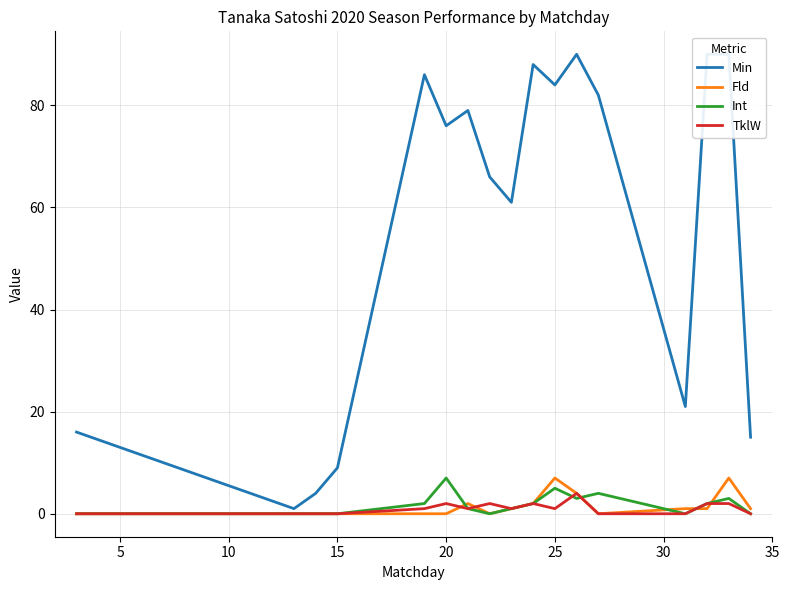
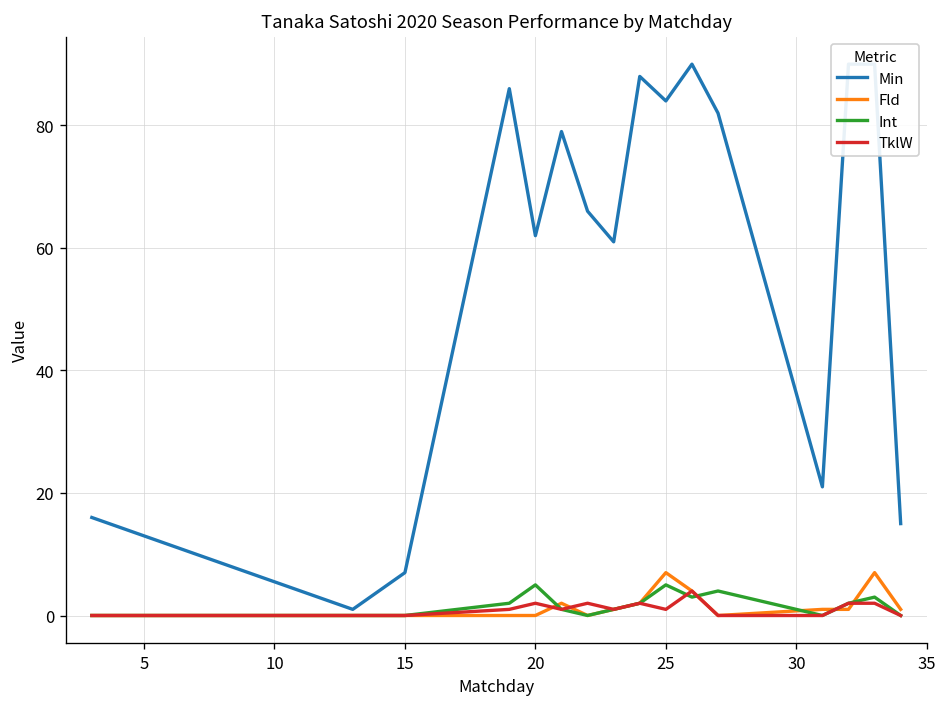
  {
    "Min": {
-     "15": 9,
-     "20": 76,
+     "15": 7,
+     "20": 62,
      "25": 84
    },
    "Fld": {
      "20": 0,
      "25": 7
    },
    "Int": {
-     "20": 7,
+     "20": 5,
      "25": 5
    },
    "TklW": {
      "20": 2,
      "25": 1
    }
  }
